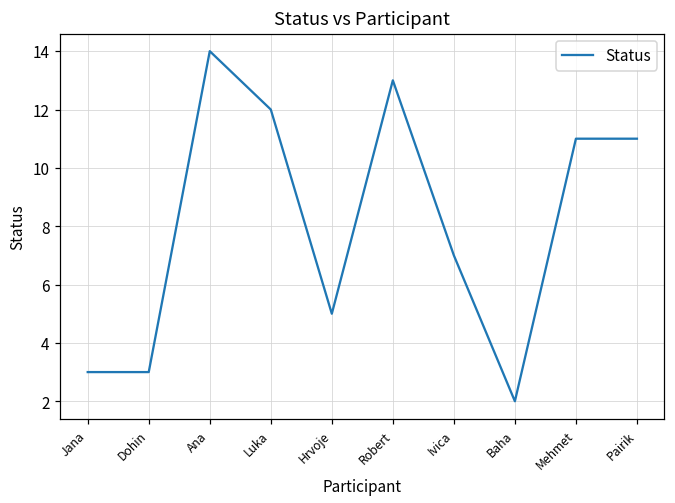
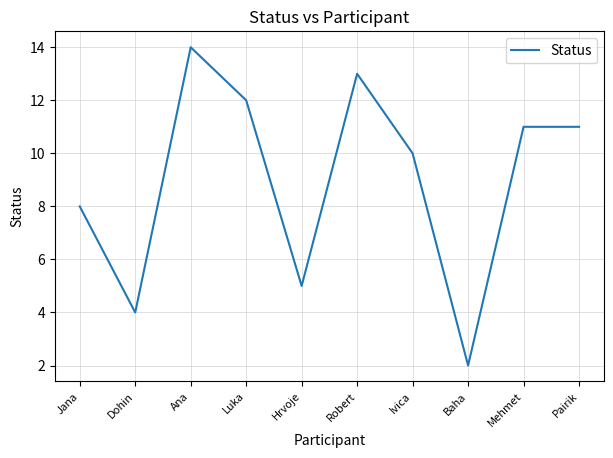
  {
-   "Jana": 3,
-   "Dohin": 3,
+   "Jana": 8,
+   "Dohin": 4,
    "Ana": 14,
    "Luka": 12,
    "Hrvoje": 5,
    "Robert": 13,
-   "Ivica": 7,
+   "Ivica": 10,
    "Baha": 2,
    "Mehmet": 11,
    "Pairik": 11
  }
